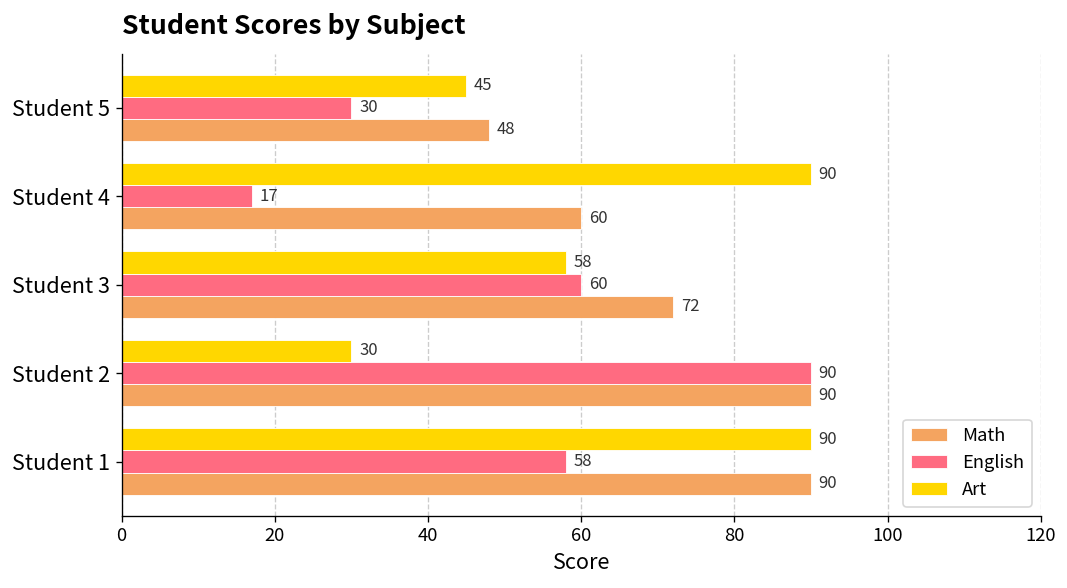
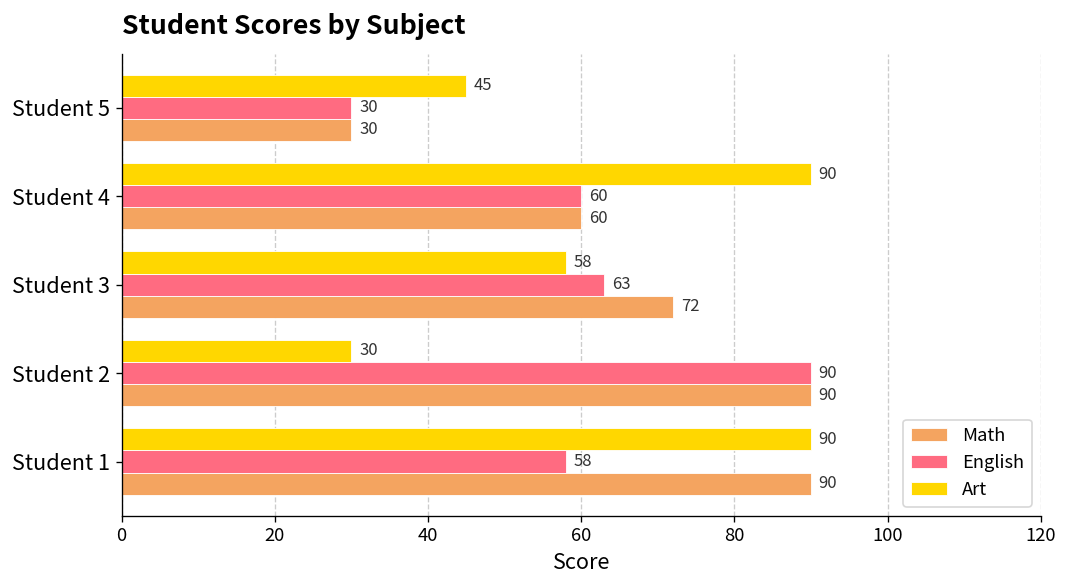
  {
    "Math": {
-     "Student 5": 48,
+     "Student 5": 30,
      "Student 4": 60,
      "Student 3": 72,
      "Student 2": 90,
      "Student 1": 90
    },
    "English": {
      "Student 5": 30,
-     "Student 4": 17,
-     "Student 3": 60,
+     "Student 4": 60,
+     "Student 3": 63,
      "Student 2": 90,
      "Student 1": 58
    },
    "Art": {
      "Student 5": 45,
      "Student 4": 90,
      "Student 3": 58,
      "Student 2": 30,
      "Student 1": 90
    }
  }
